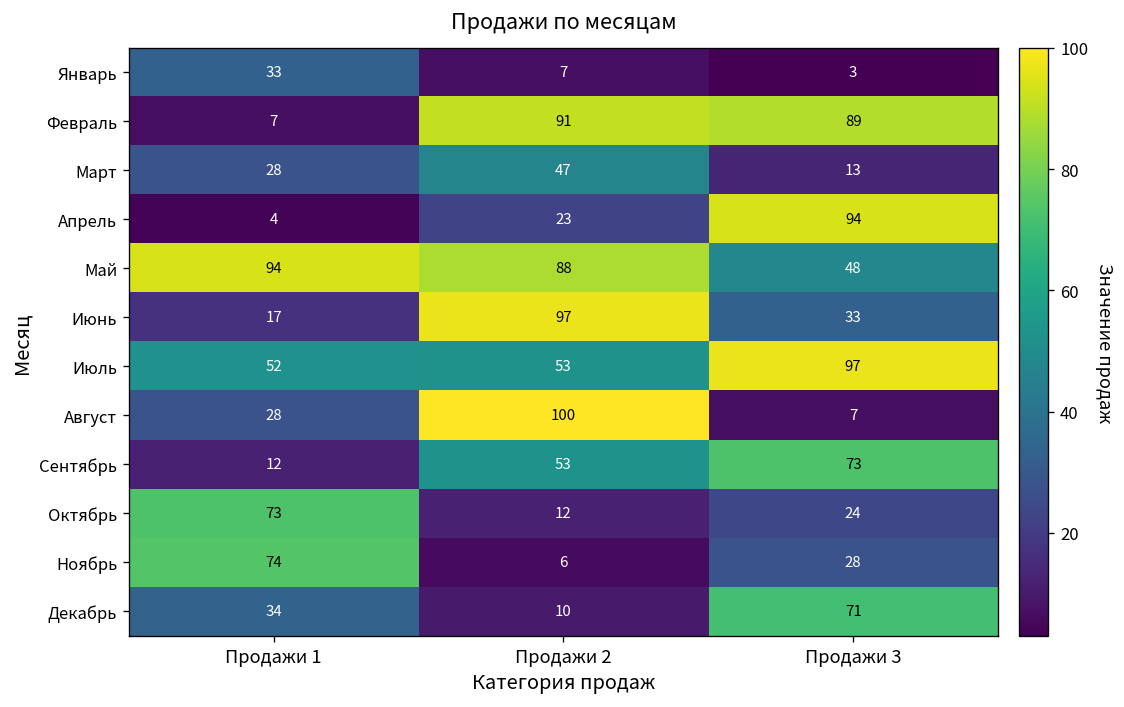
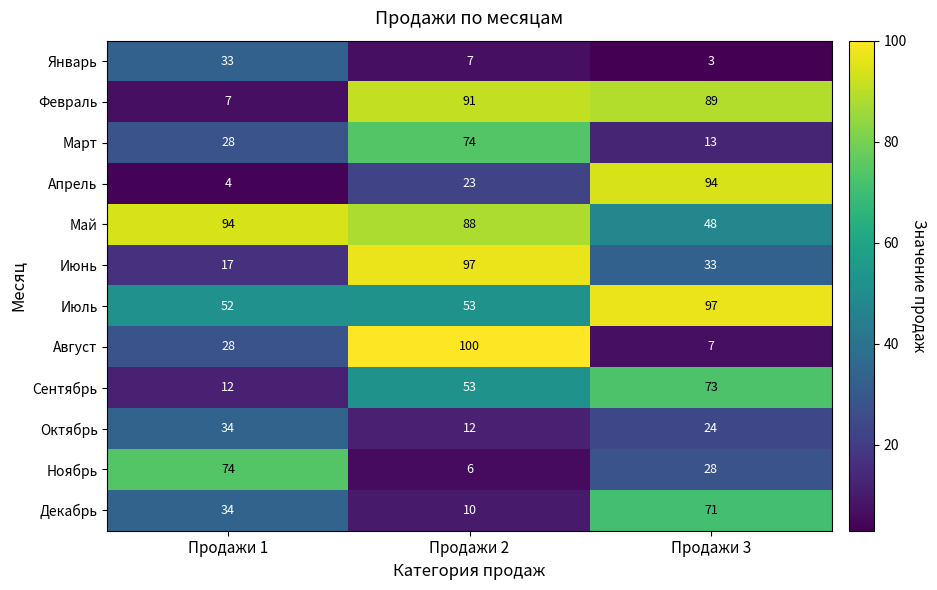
  {
    "Январь": {
      "Продажи 1": 33,
      "Продажи 2": 7,
      "Продажи 3": 3
    },
    "Февраль": {
      "Продажи 1": 7,
      "Продажи 2": 91,
      "Продажи 3": 89
    },
    "Март": {
      "Продажи 1": 28,
-     "Продажи 2": 47,
+     "Продажи 2": 74,
      "Продажи 3": 13
    },
    "Апрель": {
      "Продажи 1": 4,
      "Продажи 2": 23,
      "Продажи 3": 94
    },
    "Май": {
      "Продажи 1": 94,
      "Продажи 2": 88,
      "Продажи 3": 48
    },
    "Июнь": {
      "Продажи 1": 17,
      "Продажи 2": 97,
      "Продажи 3": 33
    },
    "Июль": {
      "Продажи 1": 52,
      "Продажи 2": 53,
      "Продажи 3": 97
    },
    "Август": {
      "Продажи 1": 28,
      "Продажи 2": 100,
      "Продажи 3": 7
    },
    "Сентябрь": {
      "Продажи 1": 12,
      "Продажи 2": 53,
      "Продажи 3": 73
    },
    "Октябрь": {
-     "Продажи 1": 73,
+     "Продажи 1": 34,
      "Продажи 2": 12,
      "Продажи 3": 24
    },
    "Ноябрь": {
      "Продажи 1": 74,
      "Продажи 2": 6,
      "Продажи 3": 28
    },
    "Декабрь": {
      "Продажи 1": 34,
      "Продажи 2": 10,
      "Продажи 3": 71
    }
  }
